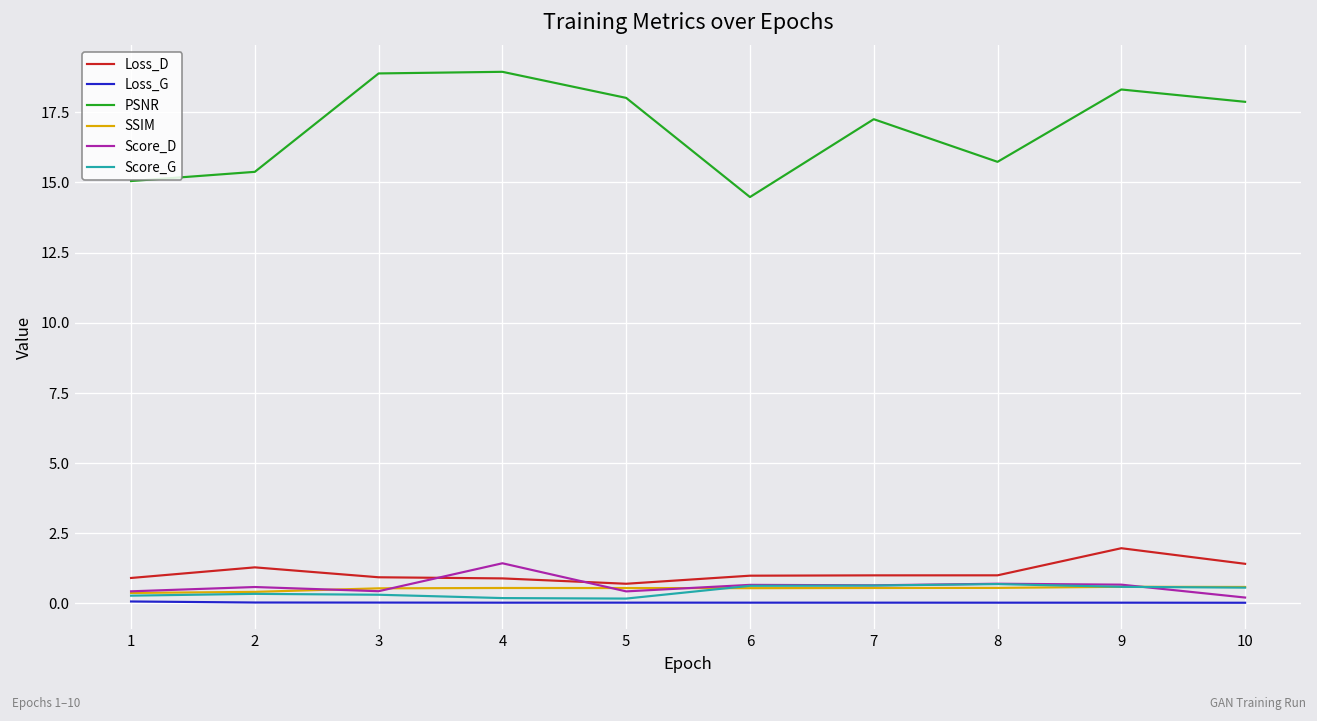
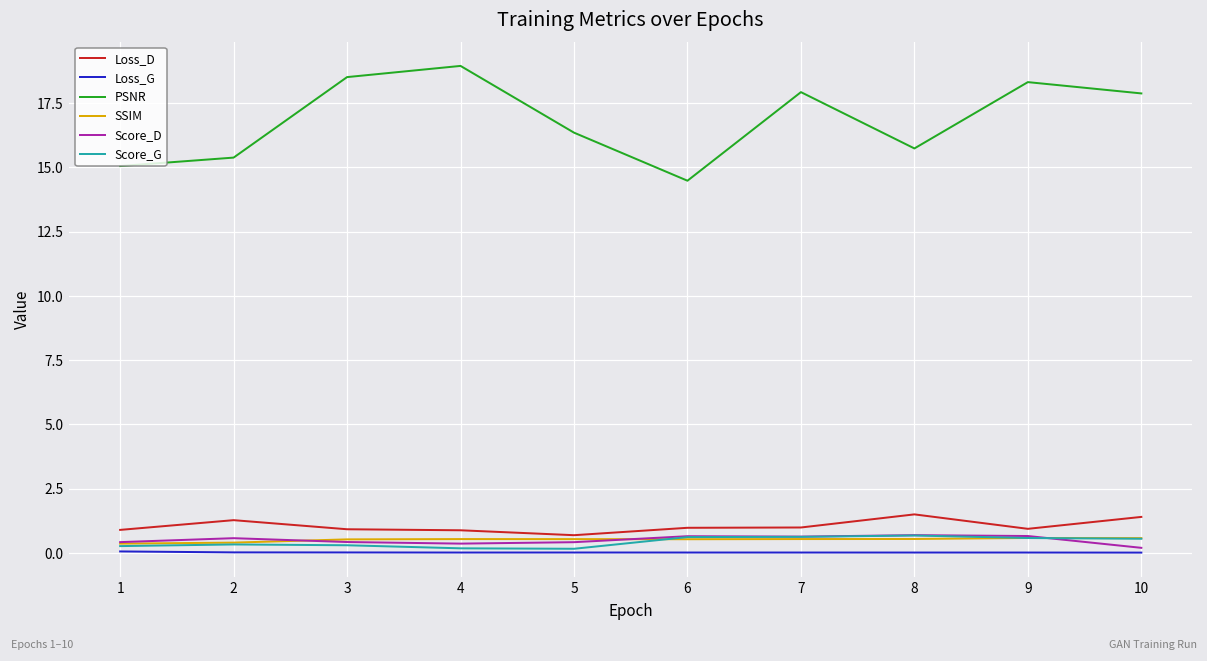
  {
    "Loss_D": {
      "1": 0.9,
      "2": 1.3,
      "3": 0.9,
      "4": 0.9,
      "5": 0.7,
      "6": 1.0,
      "7": 1.0,
-     "8": 1.0,
-     "9": 2.0,
+     "8": 1.5,
+     "9": 0.9,
      "10": 1.4
    },
    "Loss_G": {
      "1": 0.1,
      "2": 0.0,
      "3": 0.0,
      "4": 0.0,
      "5": 0.0,
      "6": 0.0,
      "7": 0.0,
      "8": 0.0,
      "9": 0.0,
      "10": 0.0
    },
    "PSNR": {
      "1": 15.1,
      "2": 15.4,
-     "3": 18.9,
+     "3": 18.5,
      "4": 18.9,
-     "5": 18.0,
+     "5": 16.4,
      "6": 14.5,
-     "7": 17.3,
+     "7": 17.9,
      "8": 15.7,
      "9": 18.3,
      "10": 17.9
    },
    "SSIM": {
      "4": 0.5,
      "5": 0.5,
      "8": 0.5
    },
    "Score_D": {
      "2": 0.6,
-     "4": 1.4,
+     "4": 0.4,
      "5": 0.4,
      "10": 0.2
    },
    "Score_G": {
      "3": 0.3,
      "4": 0.2,
      "5": 0.2
    }
  }
